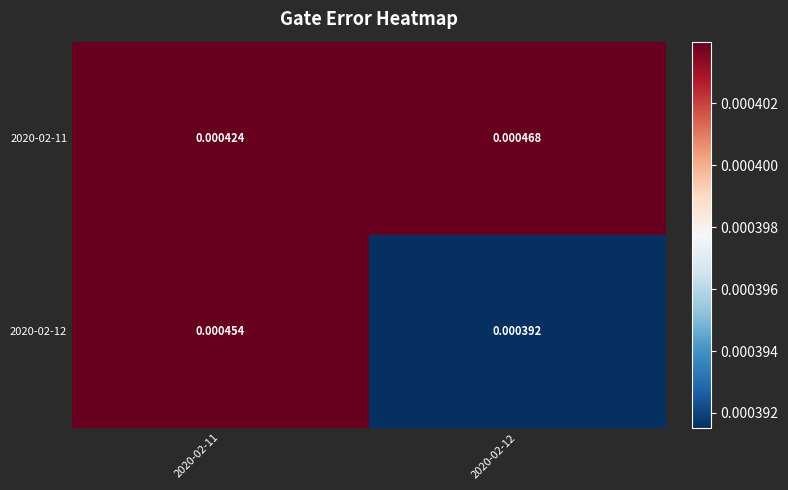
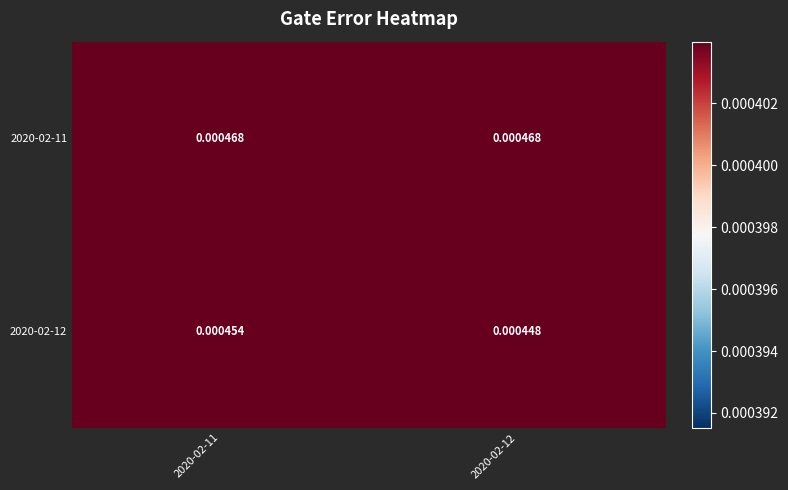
  {
    "2020-02-11": {
-     "2020-02-11": 0.000424,
+     "2020-02-11": 0.000468,
      "2020-02-12": 0.000468
    },
    "2020-02-12": {
      "2020-02-11": 0.000454,
-     "2020-02-12": 0.000392
+     "2020-02-12": 0.000448
    }
  }
